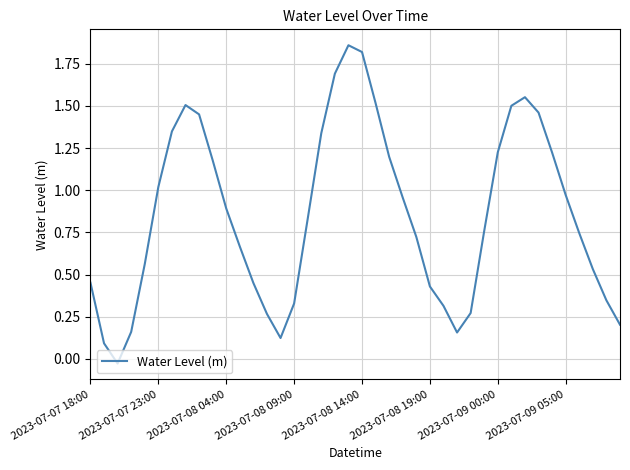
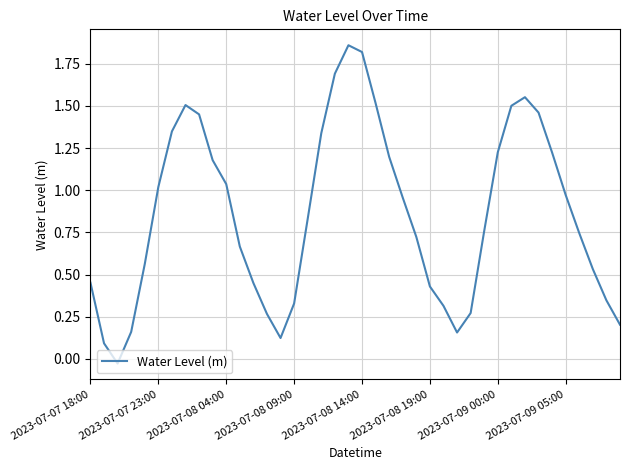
  {
    "2023-07-07 18:00": 0.45,
    "2023-07-07 23:00": 1.02,
-   "2023-07-08 04:00": 0.89,
+   "2023-07-08 04:00": 1.04,
    "2023-07-08 09:00": 0.33,
    "2023-07-08 14:00": 1.82,
    "2023-07-08 19:00": 0.43,
    "2023-07-09 00:00": 1.23,
    "2023-07-09 05:00": 0.97
  }
